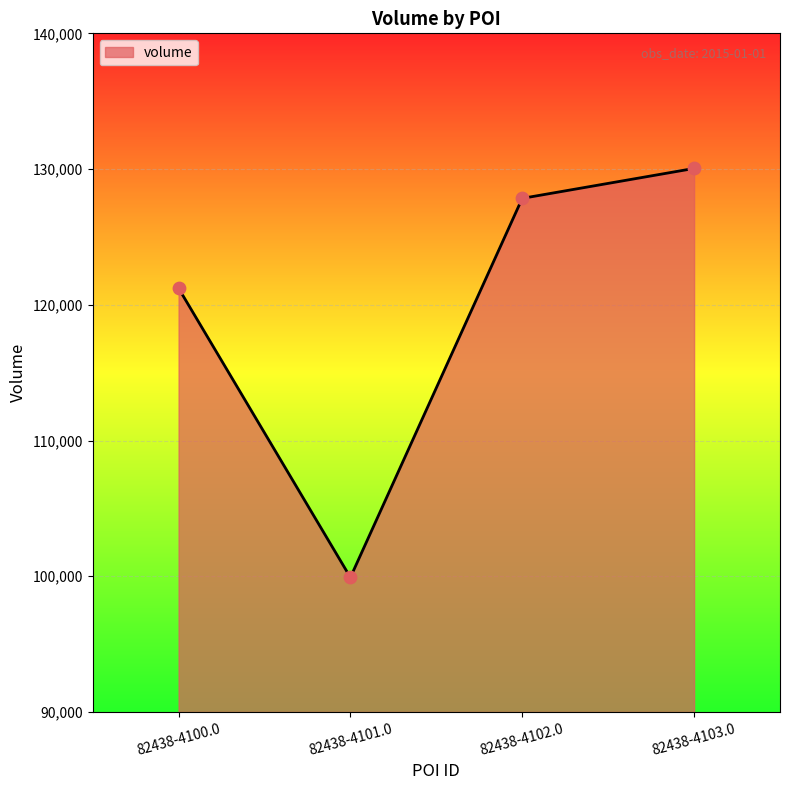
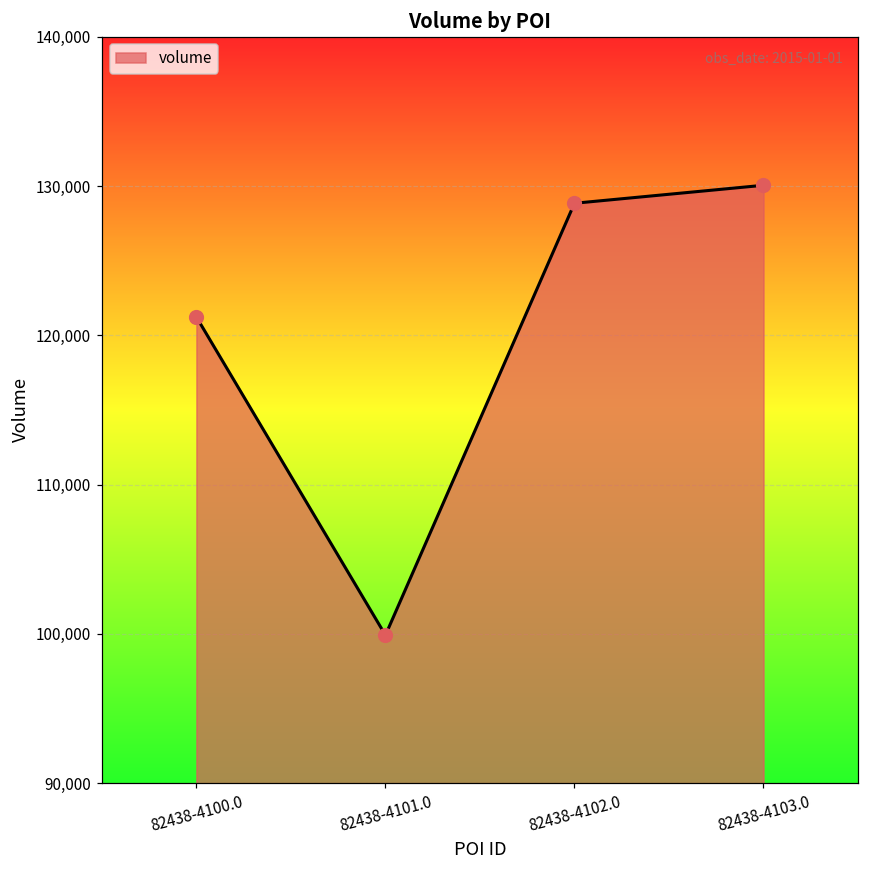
  {
    "82438-4100.0": "121,200",
    "82438-4101.0": "99,900",
-   "82438-4102.0": "127,800",
+   "82438-4102.0": "128,800",
    "82438-4103.0": "130,000"
  }
